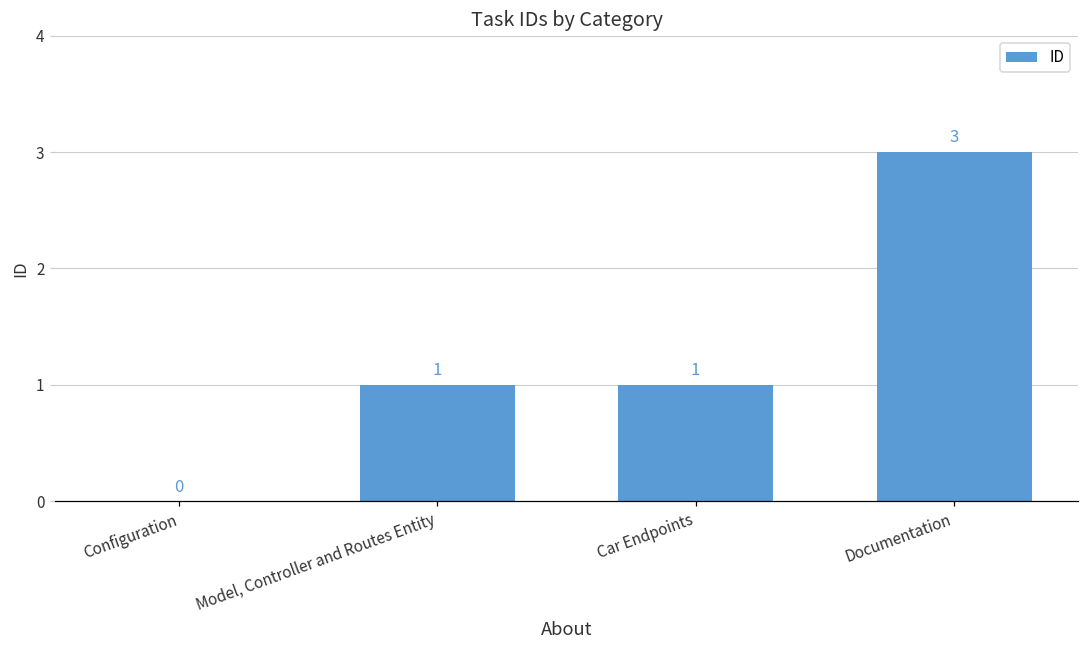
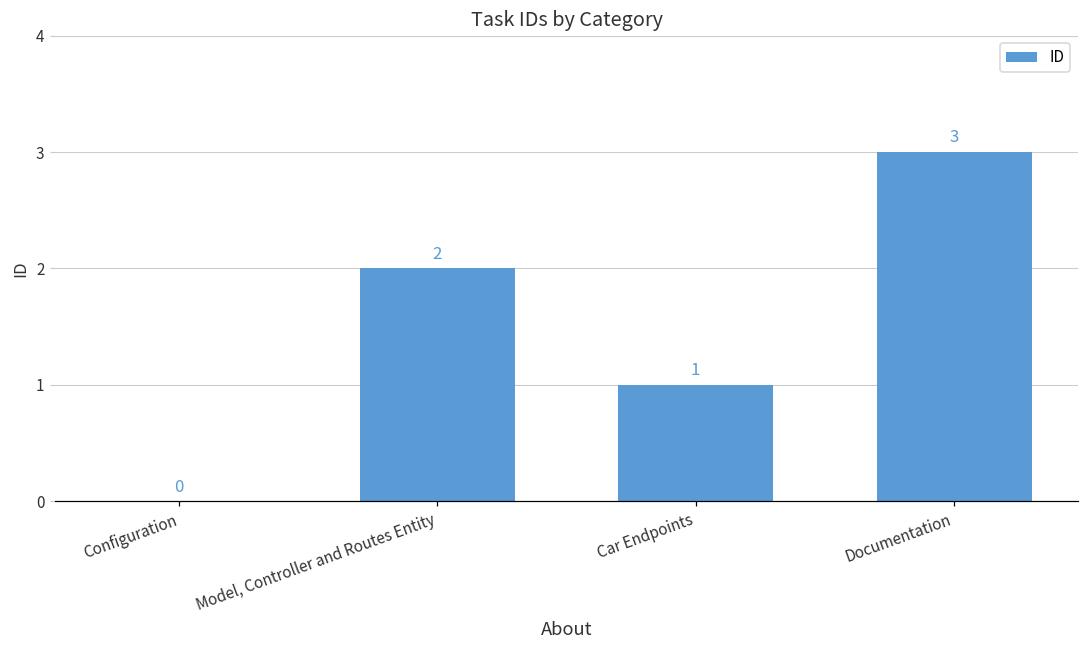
  {
    "Configuration": 0,
-   "Model, Controller and Routes Entity": 1,
+   "Model, Controller and Routes Entity": 2,
    "Car Endpoints": 1,
    "Documentation": 3
  }
